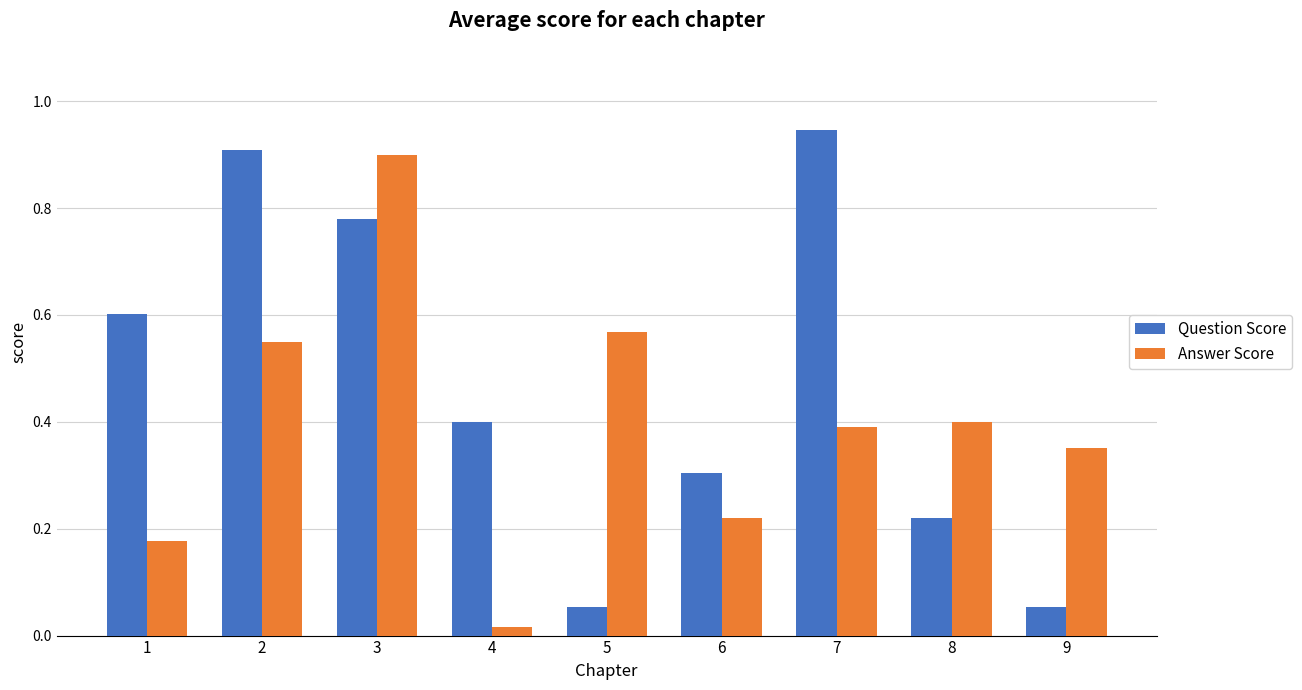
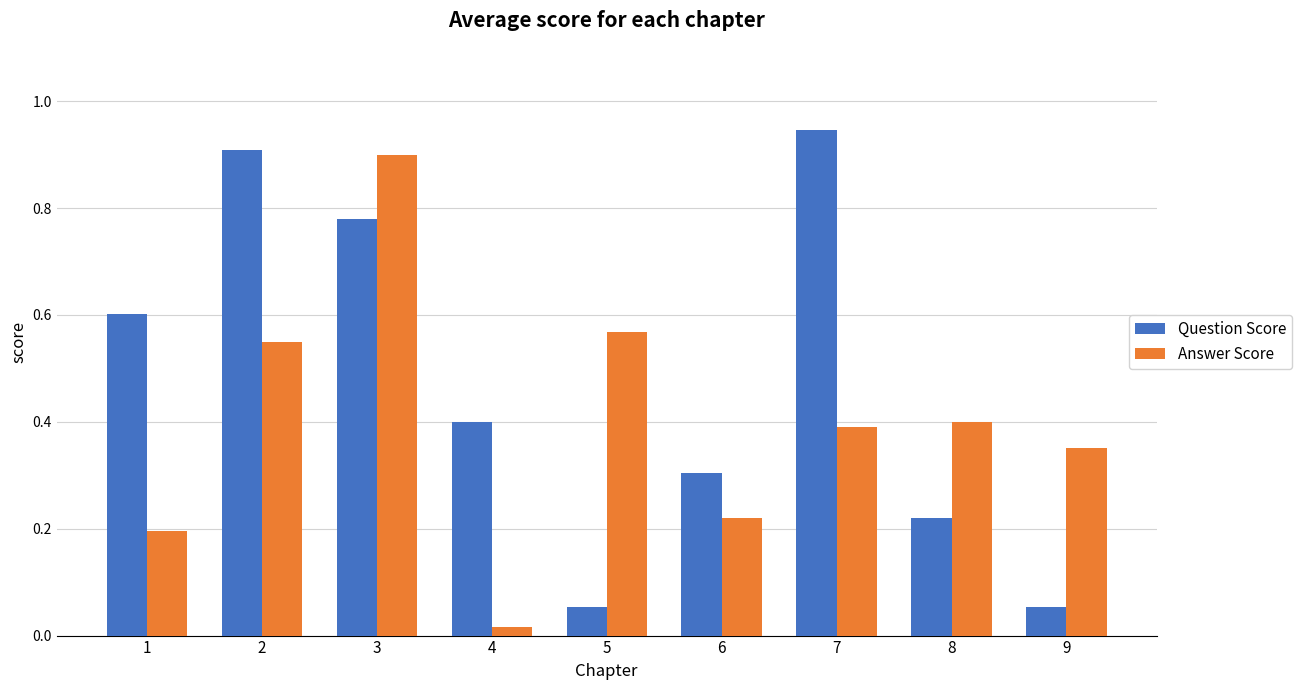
  {
    "Question Score": {
      "1": 0.60,
      "2": 0.91,
      "3": 0.78,
      "4": 0.40,
      "5": 0.05,
      "6": 0.30,
      "7": 0.95,
      "8": 0.22,
      "9": 0.05
    },
    "Answer Score": {
-     "1": 0.18,
+     "1": 0.20,
      "2": 0.55,
      "3": 0.90,
      "4": 0.02,
      "5": 0.57,
      "6": 0.22,
      "7": 0.39,
      "8": 0.40,
      "9": 0.35
    }
  }
